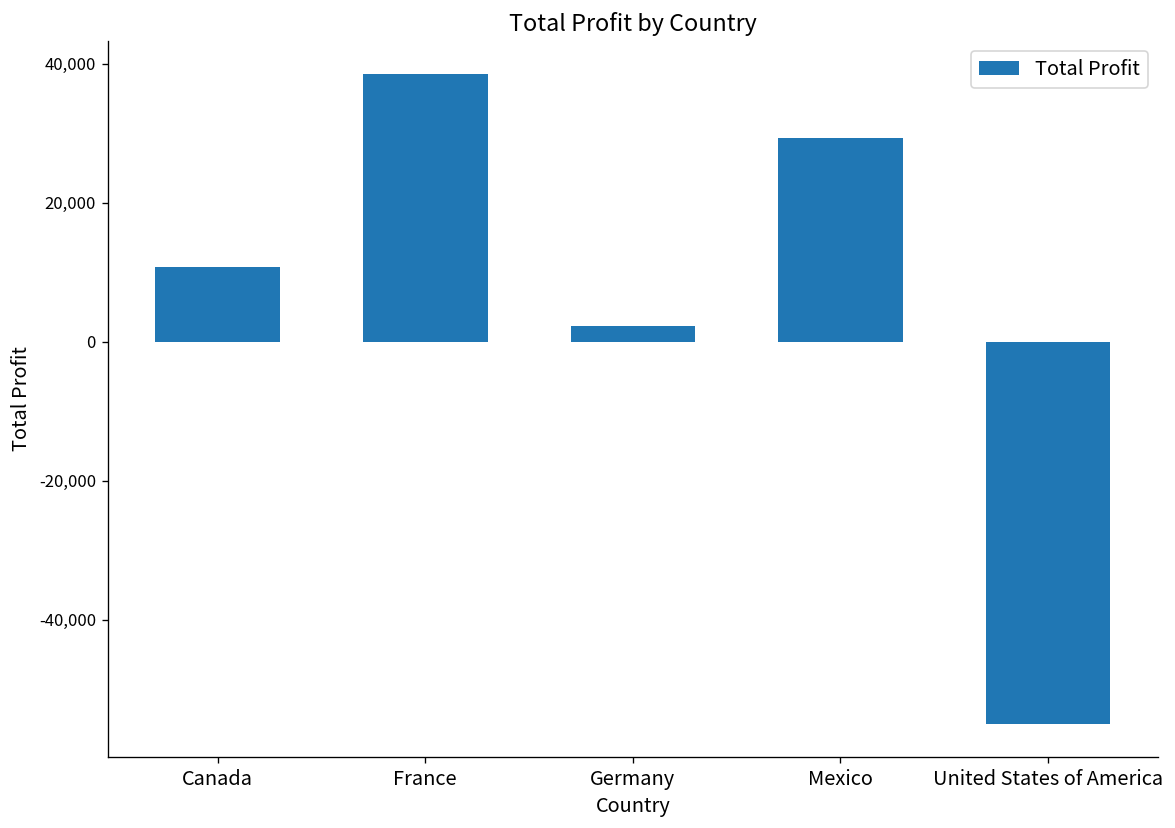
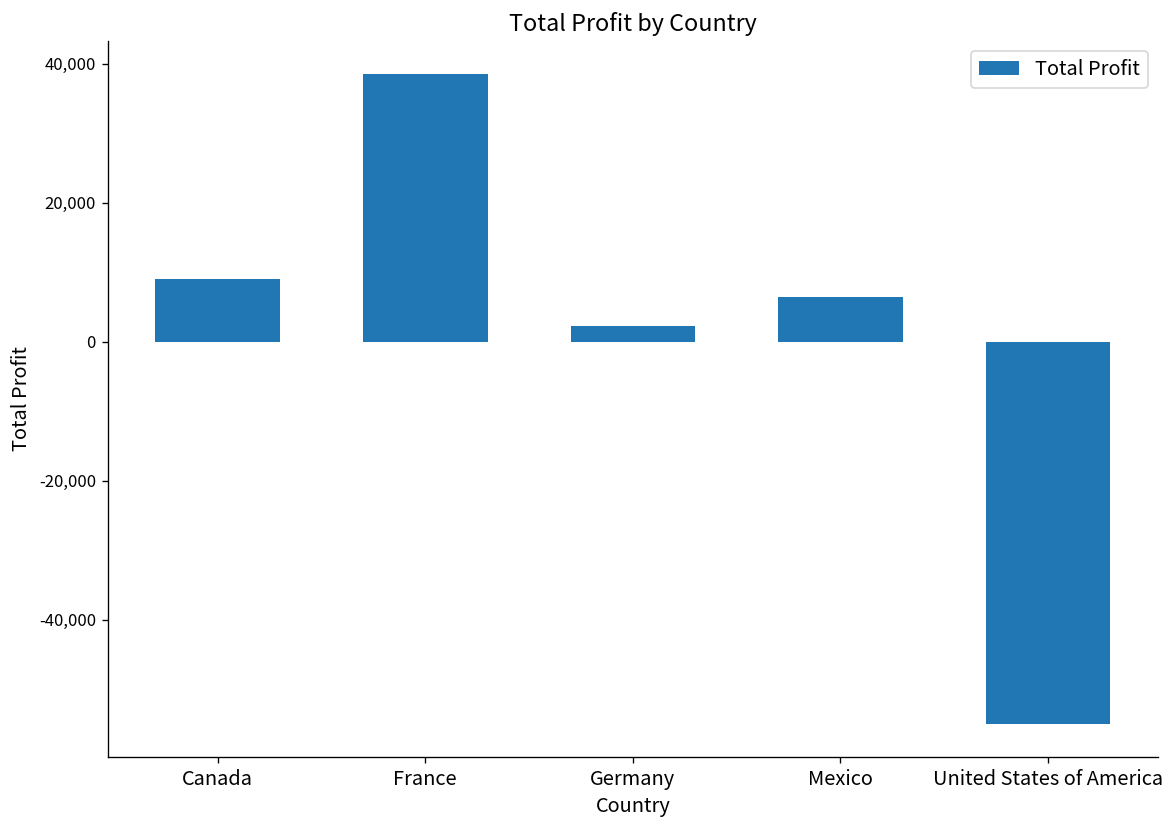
  {
-   "Canada": "11,000",
+   "Canada": "9,000",
    "France": "39,000",
    "Germany": "2,000",
-   "Mexico": "29,000",
+   "Mexico": "6,000",
    "United States of America": "-55,000"
  }
